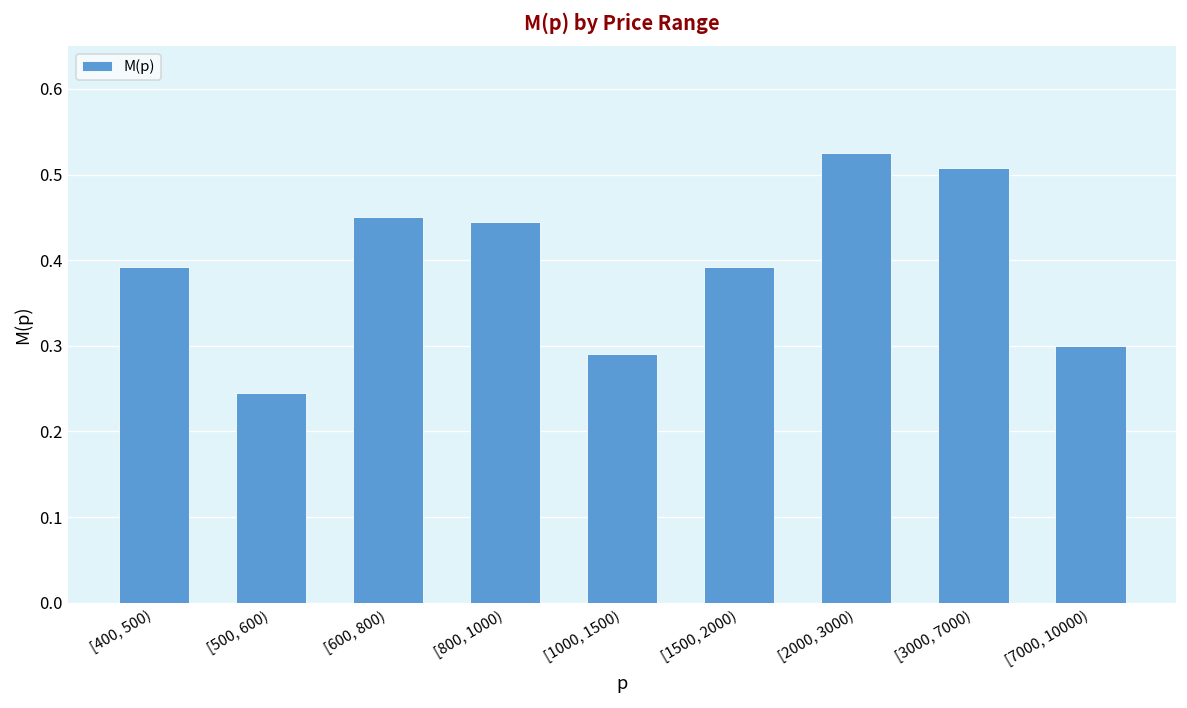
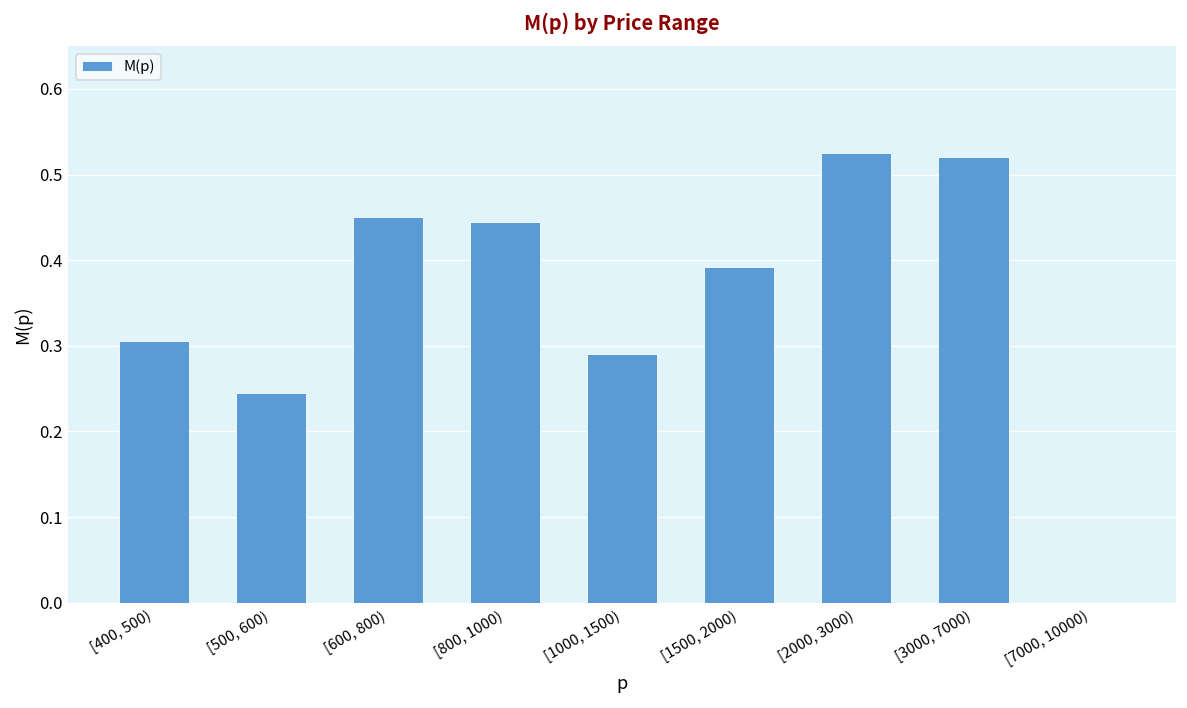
  {
-   "[400, 500)": 0.39,
+   "[400, 500)": 0.31,
    "[500, 600)": 0.24,
    "[600, 800)": 0.45,
    "[800, 1000)": 0.44,
    "[1000, 1500)": 0.29,
    "[1500, 2000)": 0.39,
    "[2000, 3000)": 0.52,
-   "[3000, 7000)": 0.51,
-   "[7000, 10000)": 0.3
+   "[3000, 7000)": 0.52,
+   "[7000, 10000)": 0.0
  }
